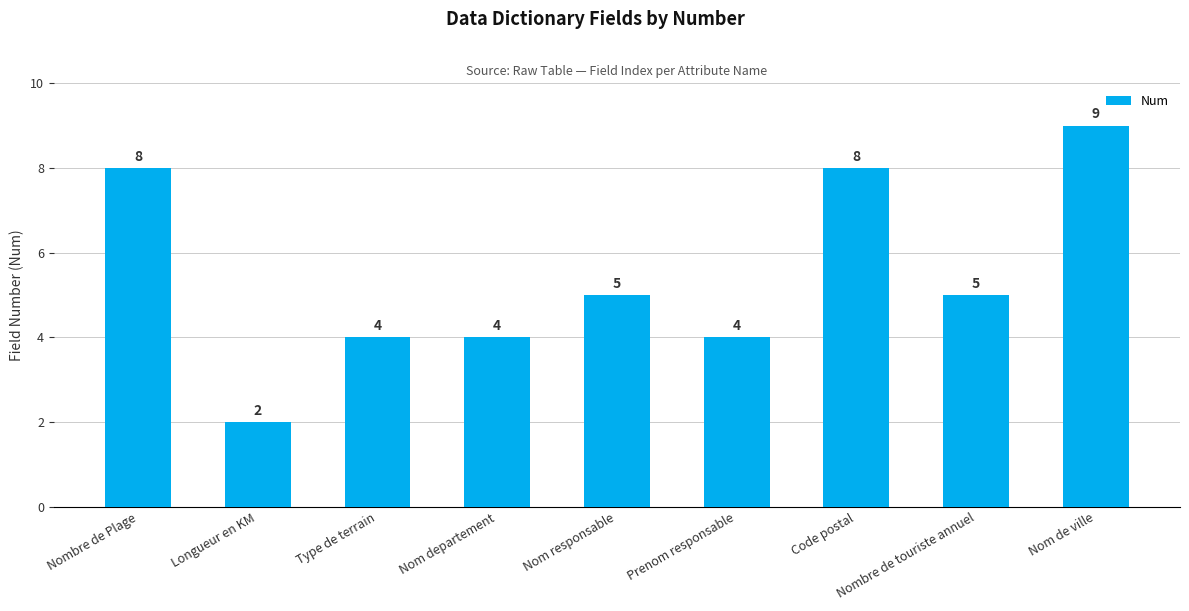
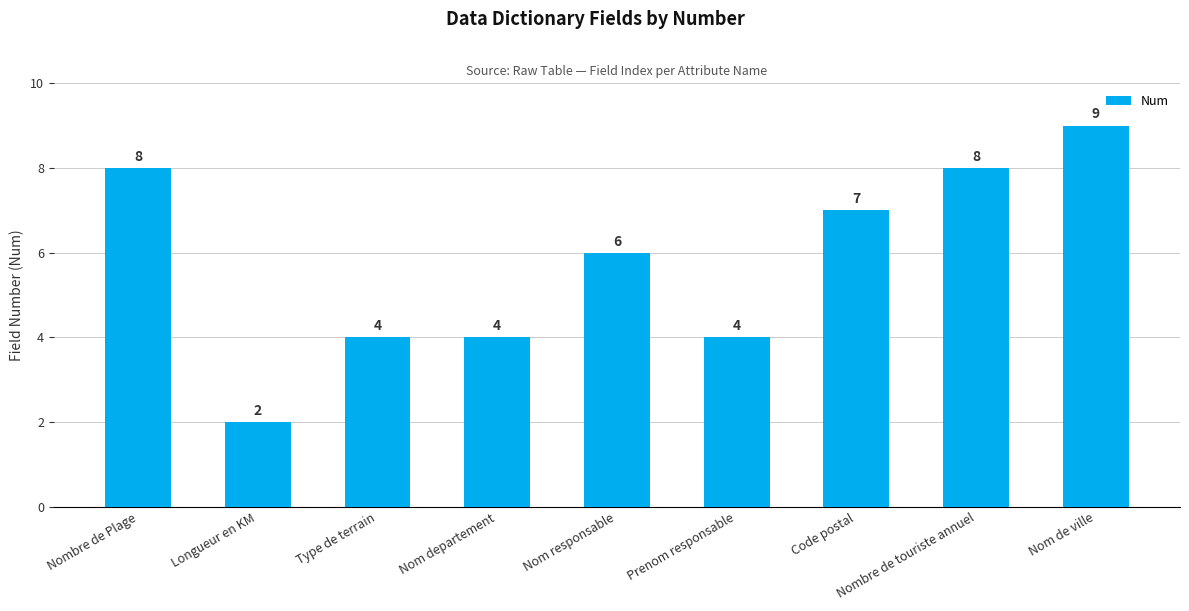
  {
    "Nombre de Plage": 8,
    "Longueur en KM": 2,
    "Type de terrain": 4,
    "Nom departement": 4,
-   "Nom responsable": 5,
+   "Nom responsable": 6,
    "Prenom responsable": 4,
-   "Code postal": 8,
-   "Nombre de touriste annuel": 5,
+   "Code postal": 7,
+   "Nombre de touriste annuel": 8,
    "Nom de ville": 9
  }
